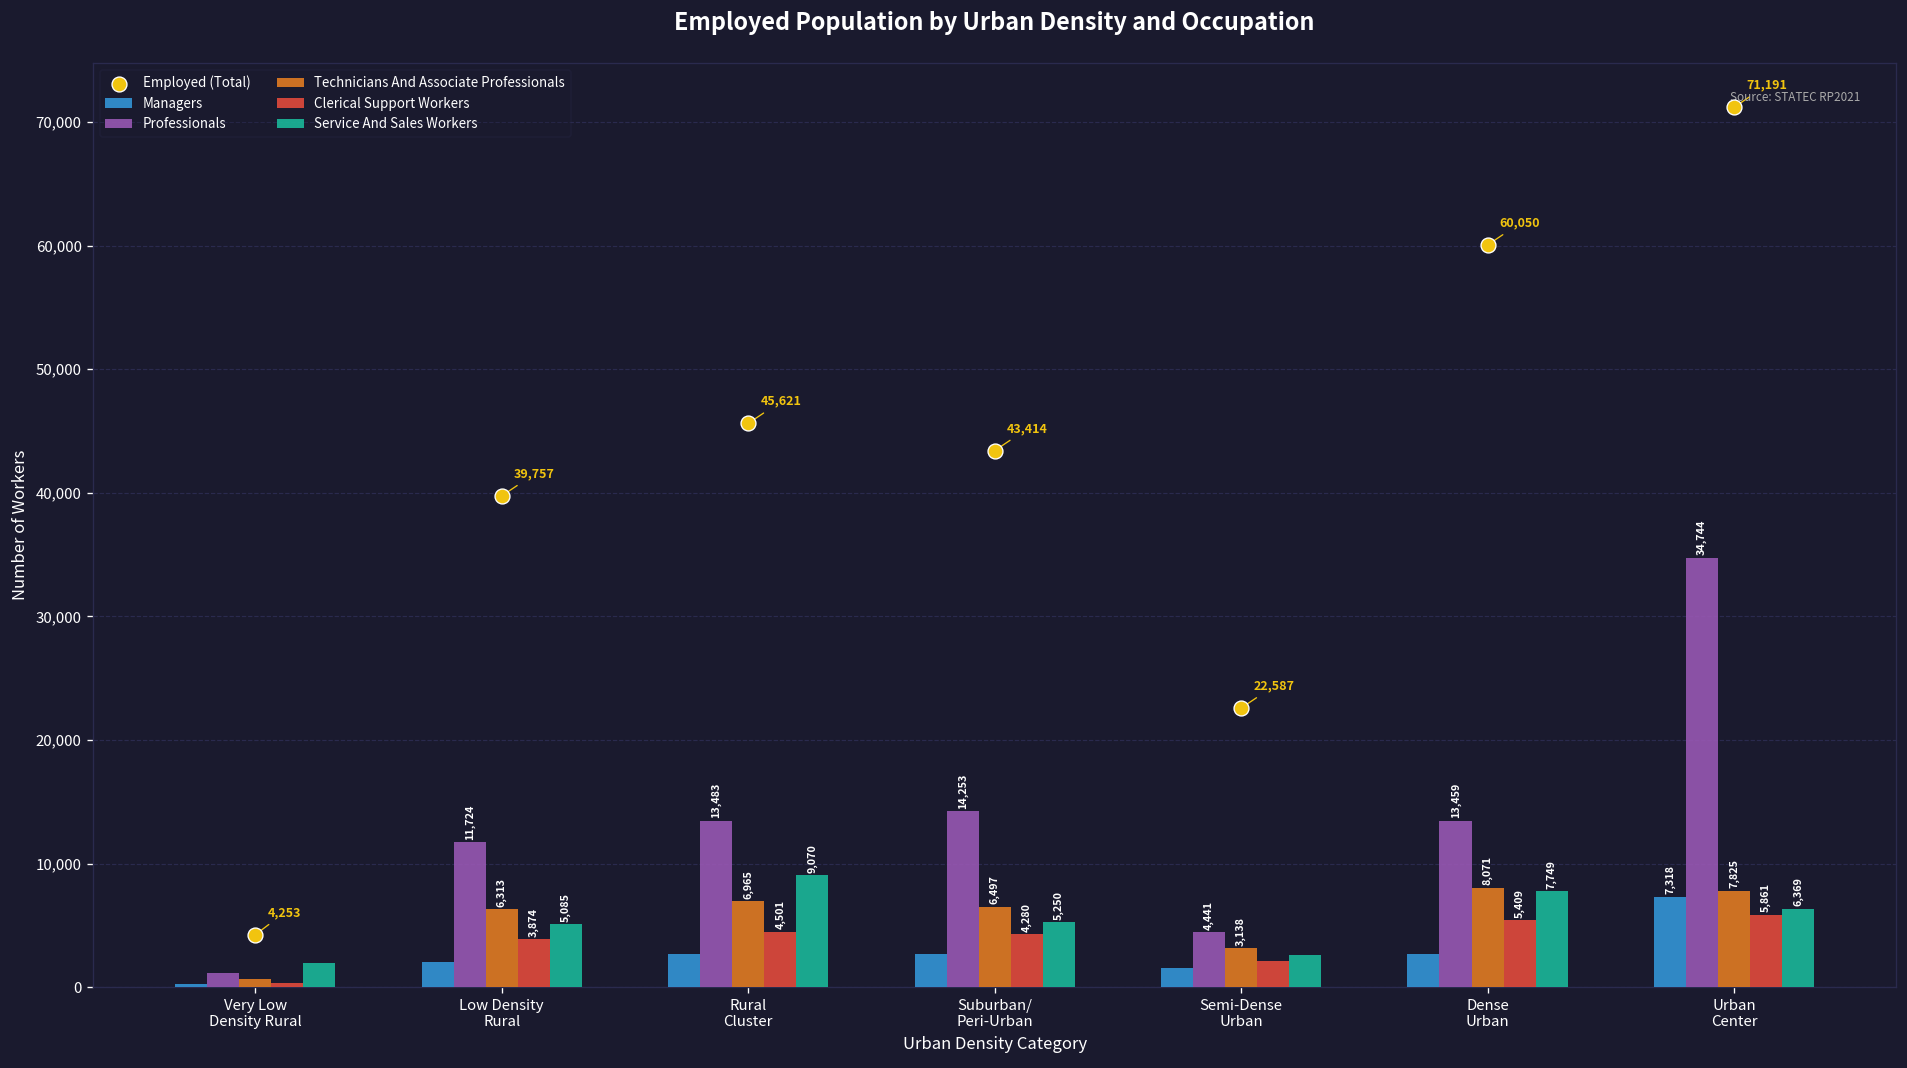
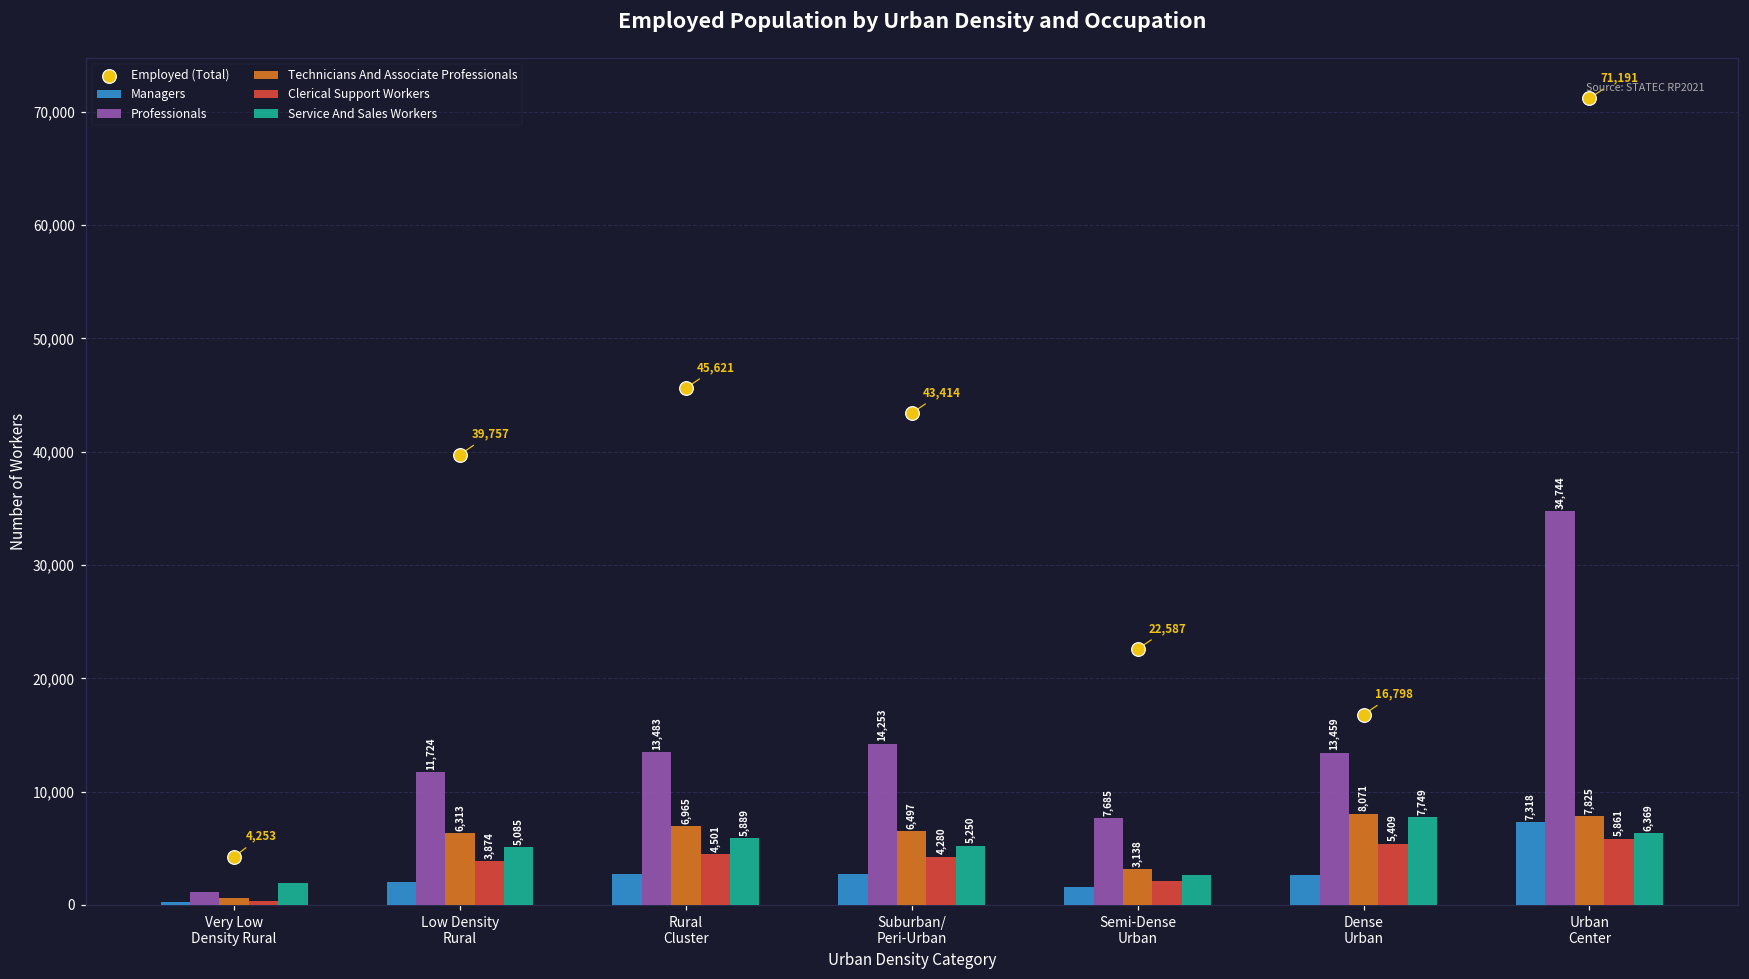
  {
    "Employed (Total)": {
-     "Dense Urban": "60,050"
+     "Dense Urban": "16,798"
    },
    "Managers": {
      "Urban Center": "7,318"
    },
    "Professionals": {
      "Low Density Rural": "11,724",
      "Rural Cluster": "13,483",
      "Suburban/ Peri-Urban": "14,253",
-     "Semi-Dense Urban": "4,441",
+     "Semi-Dense Urban": "7,685",
      "Dense Urban": "13,459",
      "Urban Center": "34,744"
    },
    "Service And Sales Workers": {
      "Low Density Rural": "5,085",
-     "Rural Cluster": "9,070",
+     "Rural Cluster": "5,889",
      "Suburban/ Peri-Urban": "5,250",
      "Dense Urban": "7,749",
      "Urban Center": "6,369"
    }
  }
